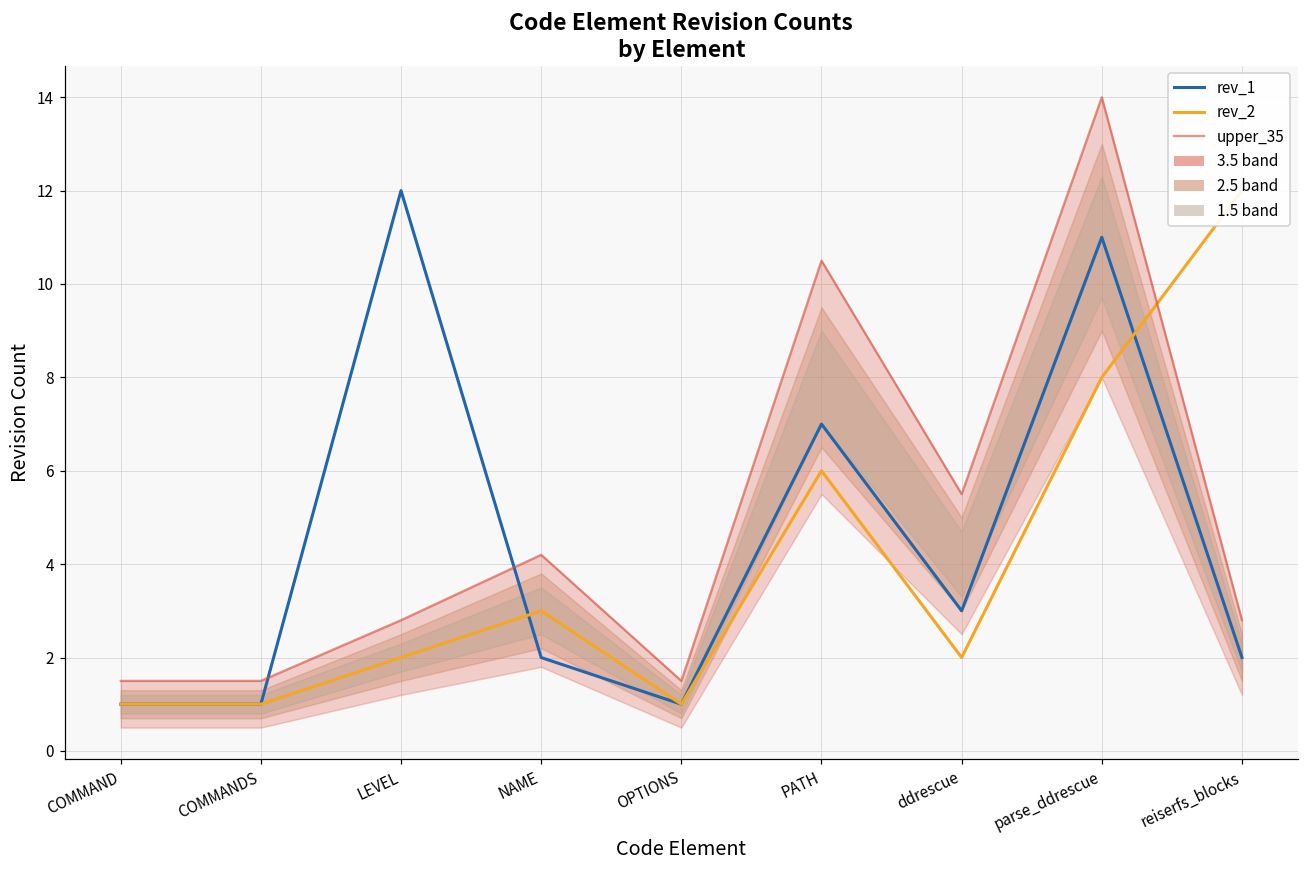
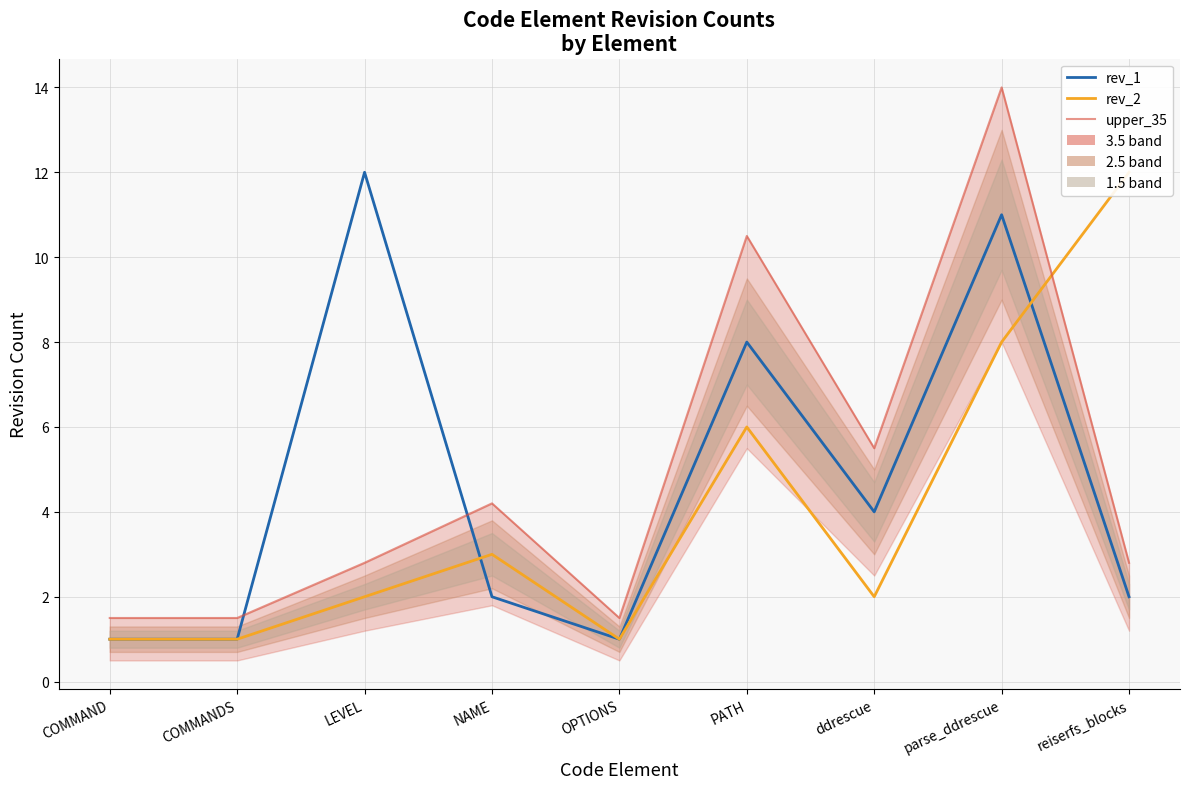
  {
    "rev_1": {
      "LEVEL": 12,
      "NAME": 2,
-     "PATH": 7,
-     "ddrescue": 3,
+     "PATH": 8,
+     "ddrescue": 4,
      "parse_ddrescue": 11,
      "reiserfs_blocks": 2
    },
    "rev_2": {
      "LEVEL": 2,
      "NAME": 3,
      "PATH": 6,
      "ddrescue": 2,
      "parse_ddrescue": 8
    }
  }
